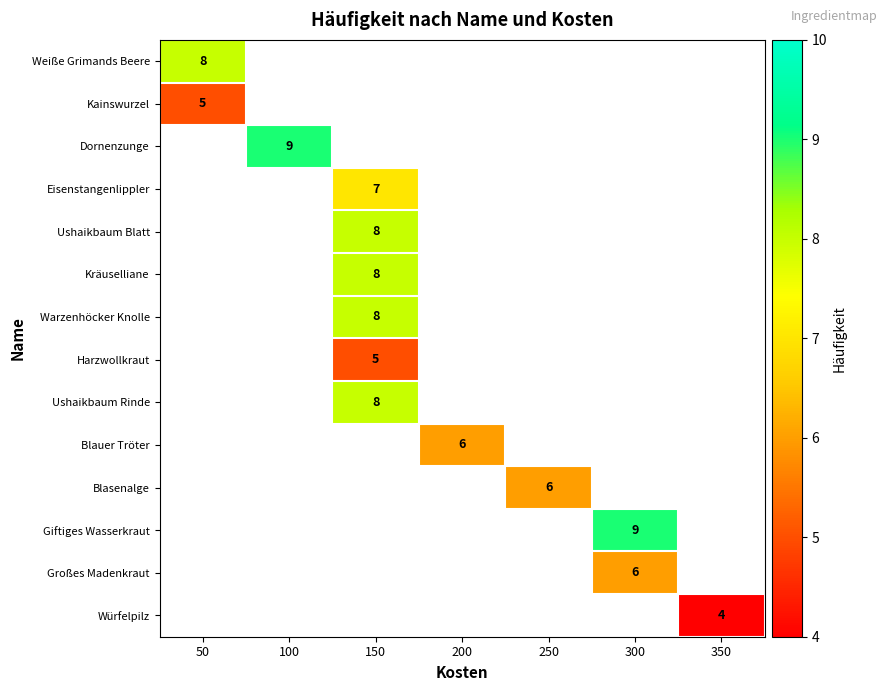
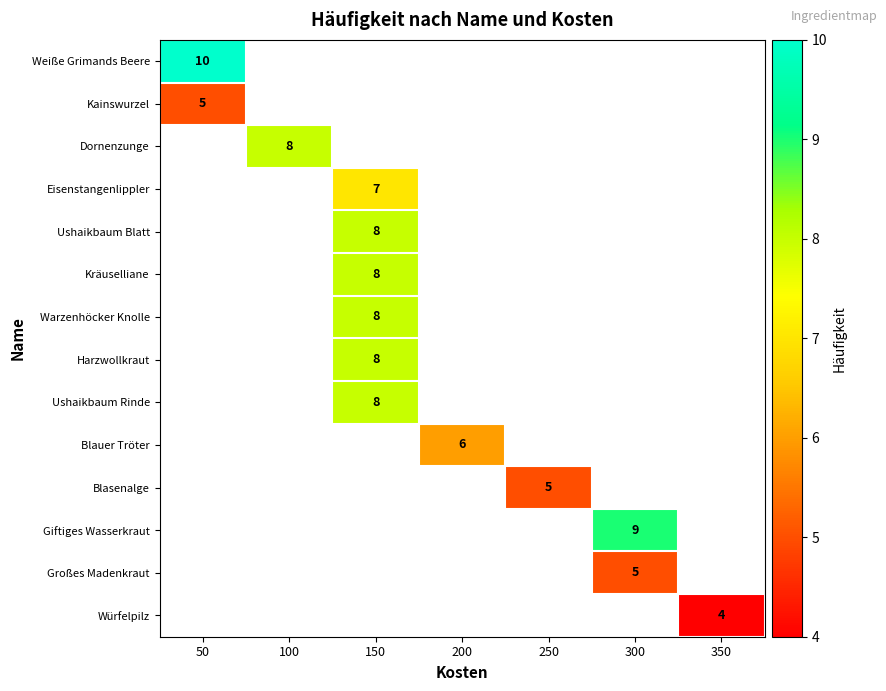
  {
    "Weiße Grimands Beere": {
-     "50": 8
+     "50": 10
    },
    "Kainswurzel": {
      "50": 5
    },
    "Dornenzunge": {
-     "100": 9
+     "100": 8
    },
    "Eisenstangenlippler": {
      "150": 7
    },
    "Ushaikbaum Blatt": {
      "150": 8
    },
    "Kräuselliane": {
      "150": 8
    },
    "Warzenhöcker Knolle": {
      "150": 8
    },
    "Harzwollkraut": {
-     "150": 5
+     "150": 8
    },
    "Ushaikbaum Rinde": {
      "150": 8
    },
    "Blauer Tröter": {
      "200": 6
    },
    "Blasenalge": {
-     "250": 6
+     "250": 5
    },
    "Giftiges Wasserkraut": {
      "300": 9
    },
    "Großes Madenkraut": {
-     "300": 6
+     "300": 5
    },
    "Würfelpilz": {
      "350": 4
    }
  }
